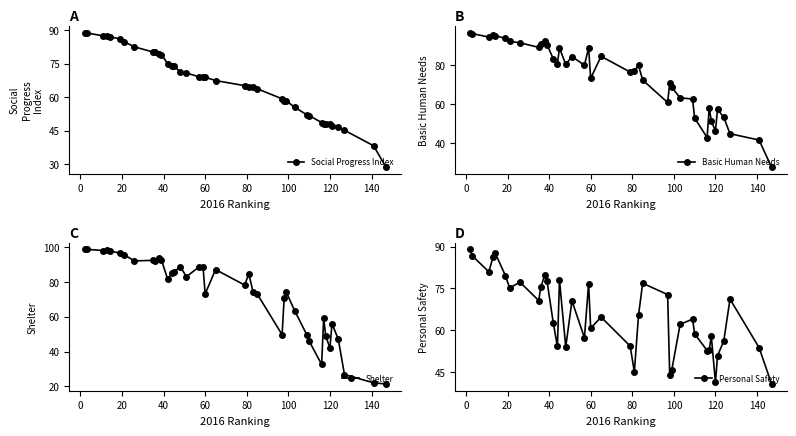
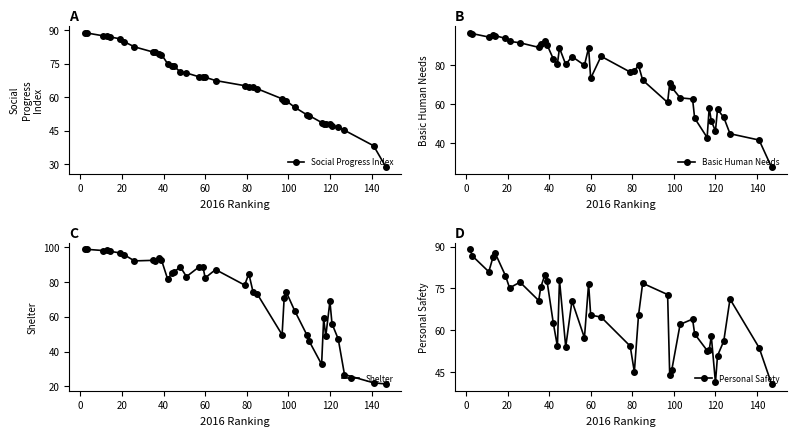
  {
    "A": {
      "60": 69,
      "120": 48
    },
    "B": {
      "60": 73,
      "120": 46
    },
    "C": {
-     "60": 73,
-     "120": 42
+     "60": 82,
+     "120": 69
    },
    "D": {
-     "60": 61,
+     "60": 65,
      "120": 41
    }
  }
